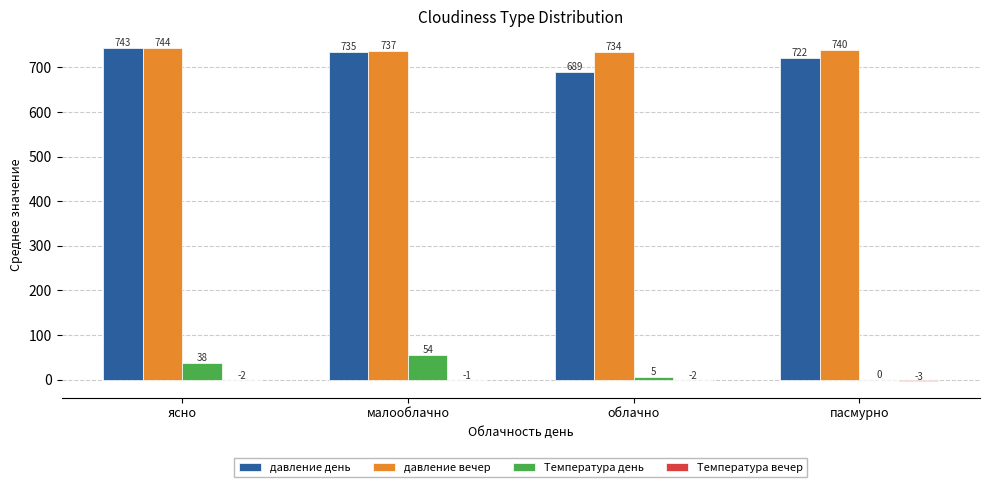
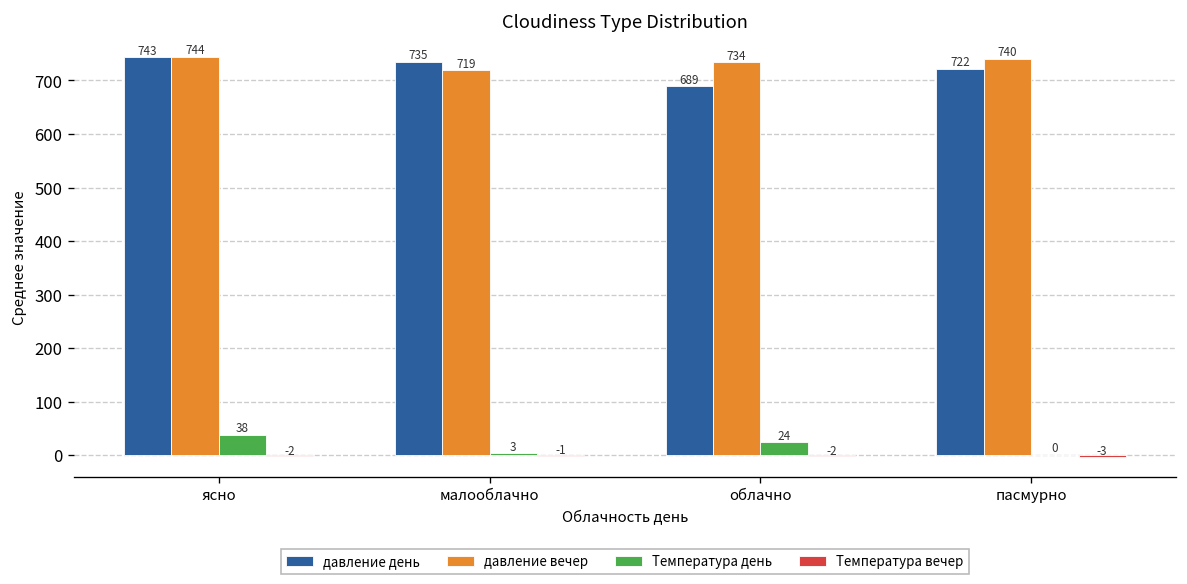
  {
    "давление день": {
      "ясно": 743,
      "малооблачно": 735,
      "облачно": 689,
      "пасмурно": 722
    },
    "давление вечер": {
      "ясно": 744,
-     "малооблачно": 737,
+     "малооблачно": 719,
      "облачно": 734,
      "пасмурно": 740
    },
    "Температура день": {
      "ясно": 38,
-     "малооблачно": 54,
-     "облачно": 5,
+     "малооблачно": 3,
+     "облачно": 24,
      "пасмурно": 0
    },
    "Температура вечер": {
      "ясно": -2,
      "малооблачно": -1,
      "облачно": -2,
      "пасмурно": -3
    }
  }
